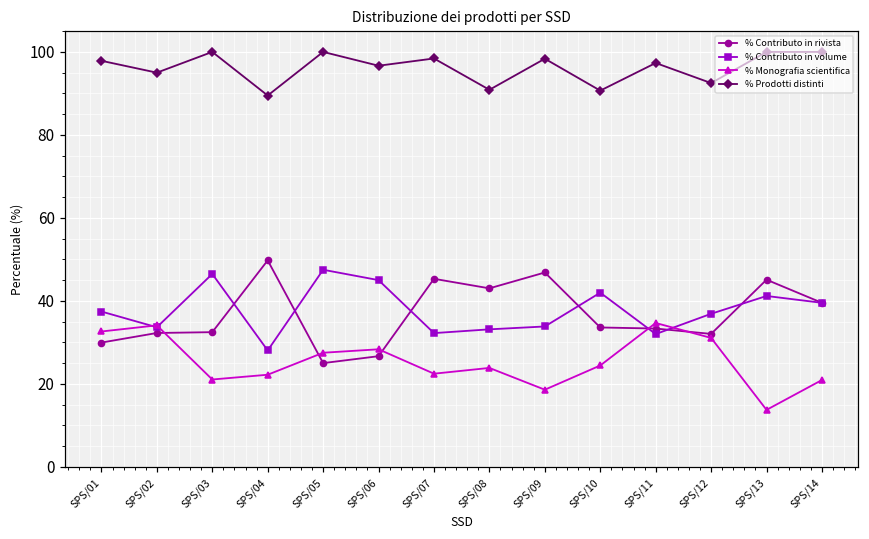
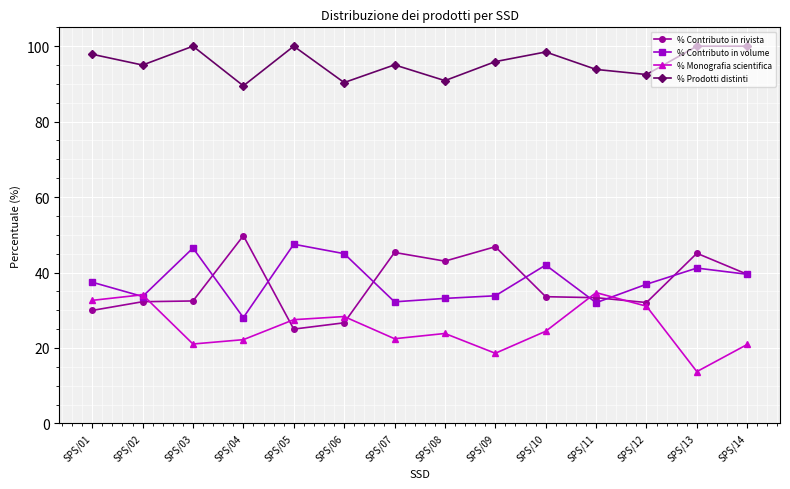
  {
    "% Prodotti distinti": {
      "SPS/01": 98,
      "SPS/02": 95,
      "SPS/03": 100,
      "SPS/04": 89,
      "SPS/05": 100,
-     "SPS/06": 97,
-     "SPS/07": 98,
+     "SPS/06": 90,
+     "SPS/07": 95,
      "SPS/08": 91,
-     "SPS/09": 98,
-     "SPS/10": 91,
-     "SPS/11": 97,
+     "SPS/09": 96,
+     "SPS/10": 98,
+     "SPS/11": 94,
      "SPS/12": 92
    }
  }
